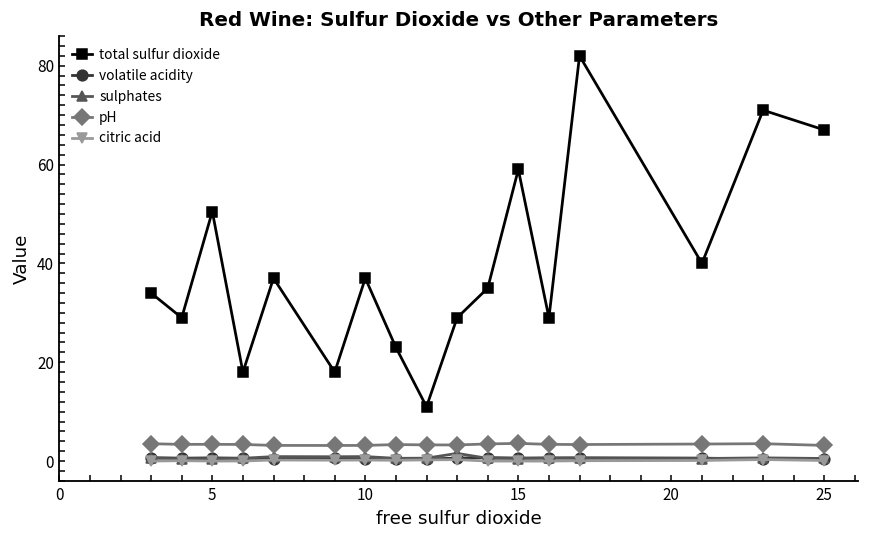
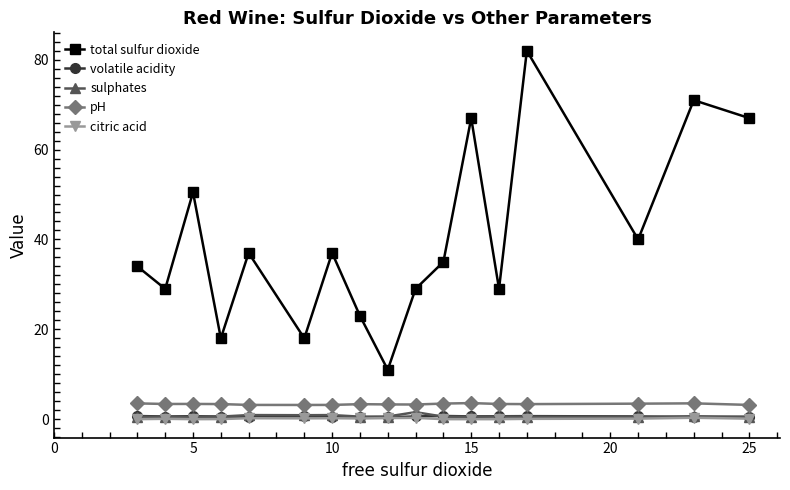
  {
    "total sulfur dioxide": {
      "5": 51,
      "10": 37,
-     "15": 59,
+     "15": 67,
      "25": 67
    }
  }
